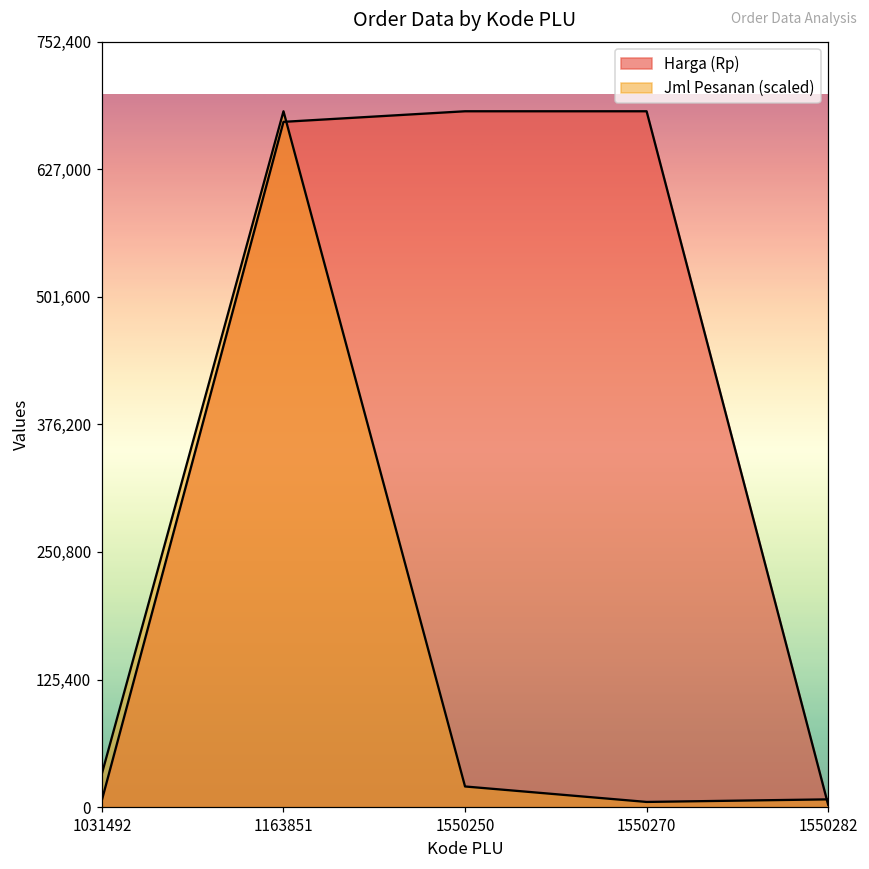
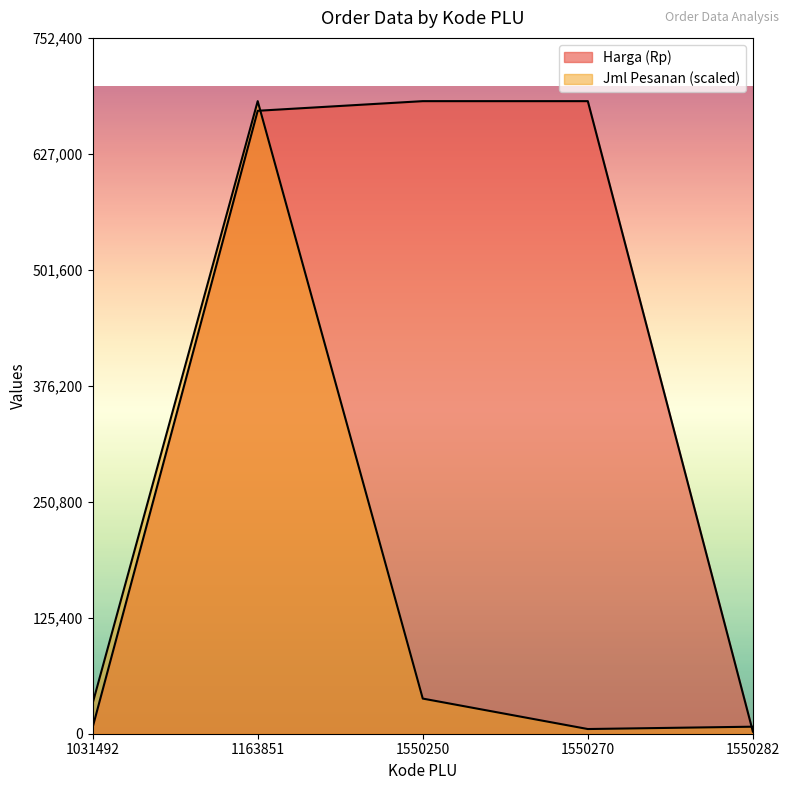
  {
    "Harga (Rp)": {
      "1031492": "10,000",
      "1163851": "670,000",
      "1550250": "680,000",
      "1550270": "680,000",
      "1550282": "0"
    },
    "Jml Pesanan (scaled)": {
      "1031492": "30,000",
      "1163851": "680,000",
-     "1550250": "20,000",
+     "1550250": "40,000",
      "1550270": "10,000",
      "1550282": "10,000"
    }
  }
